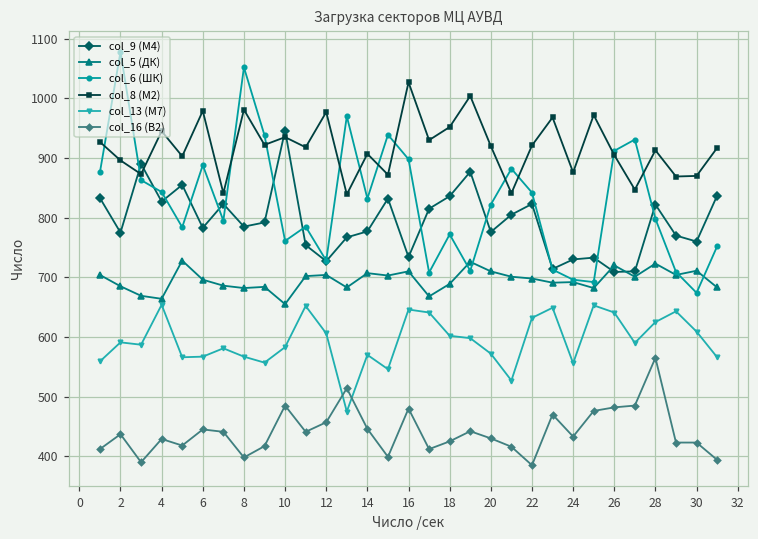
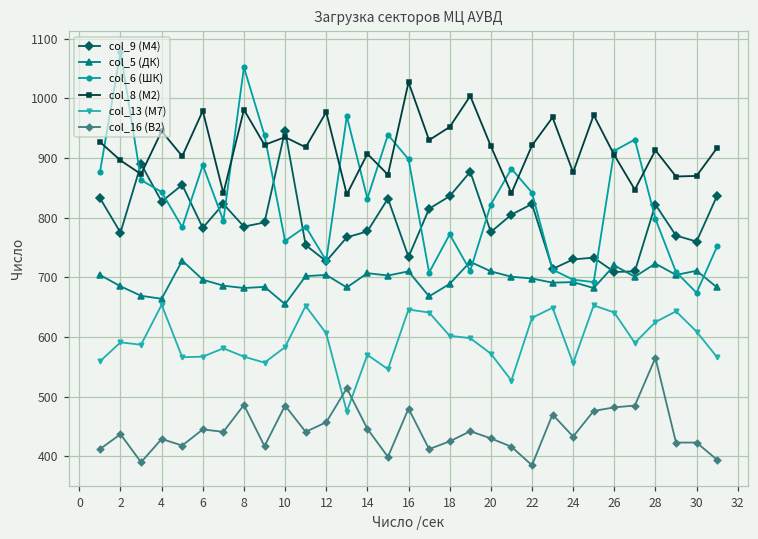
  {
    "col_16 (В2)": {
      "2": 440,
      "4": 430,
      "6": 450,
-     "8": 400,
+     "8": 490,
      "10": 490,
      "12": 460,
      "14": 450,
      "16": 480,
      "18": 430,
      "20": 430,
      "22": 390,
      "24": 430,
      "26": 480,
      "28": 570,
      "30": 420
    }
  }
